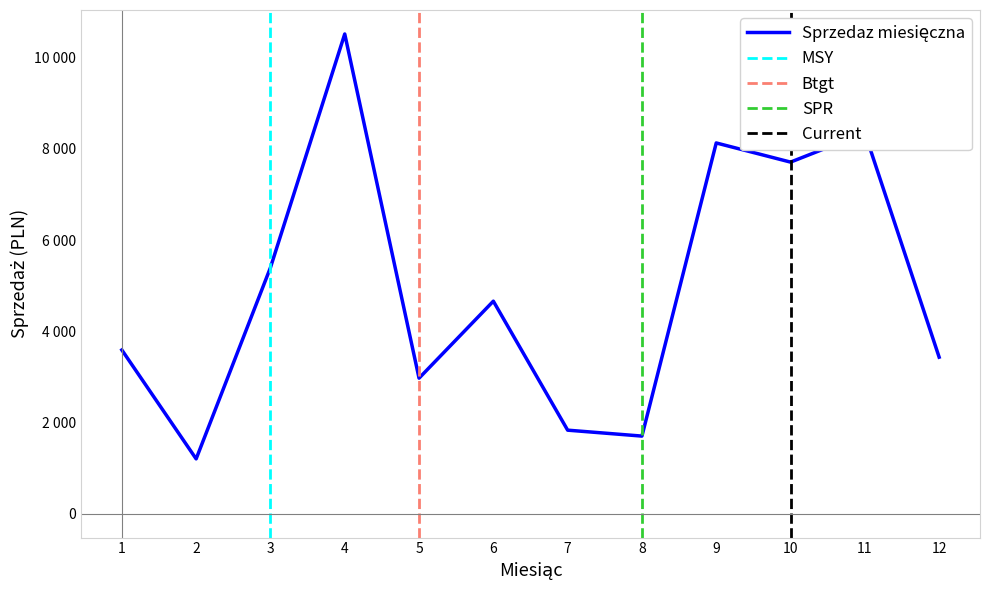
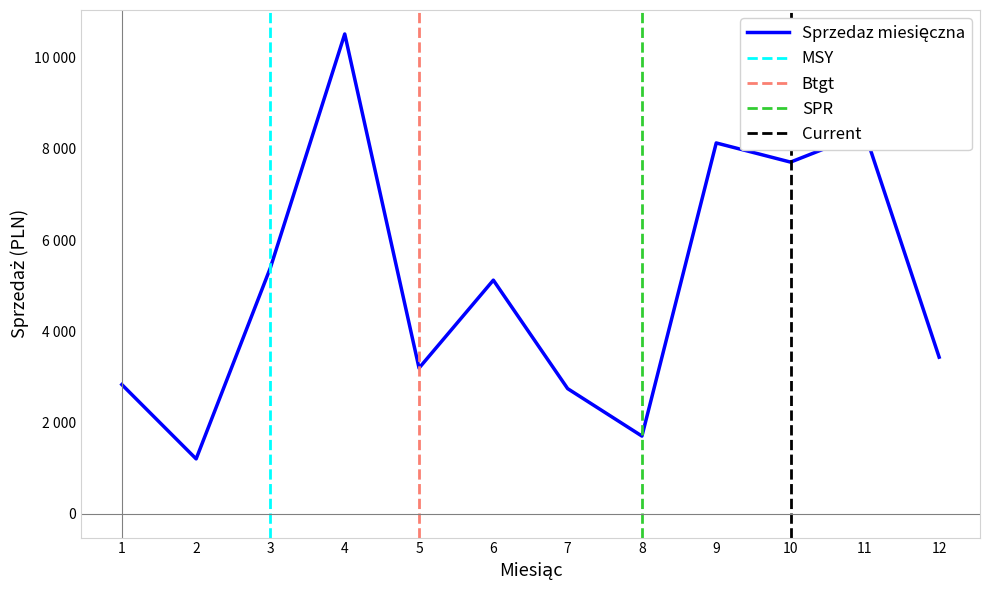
  {
-   "1": 3600,
+   "1": 2800,
    "2": 1200,
    "3": 5400,
    "4": 10500,
-   "5": 3000,
-   "6": 4700,
-   "7": 1800,
+   "5": 3200,
+   "6": 5100,
+   "7": 2700,
    "8": 1700,
    "9": 8100,
    "10": 7700,
    "12": 3400
  }
